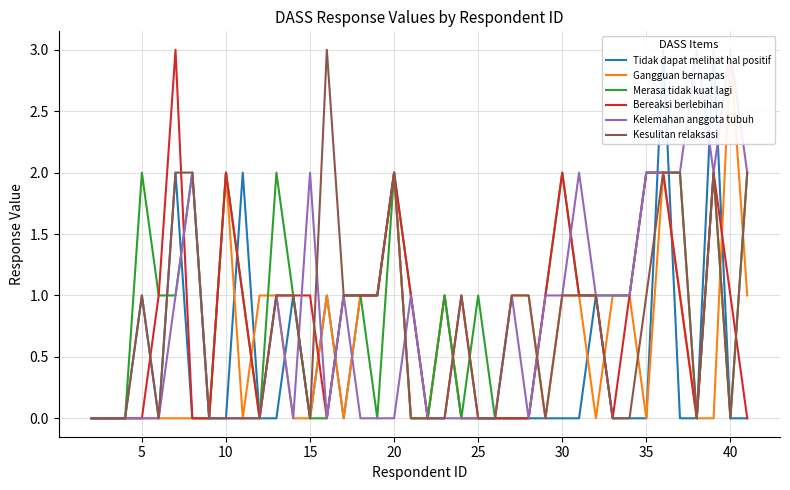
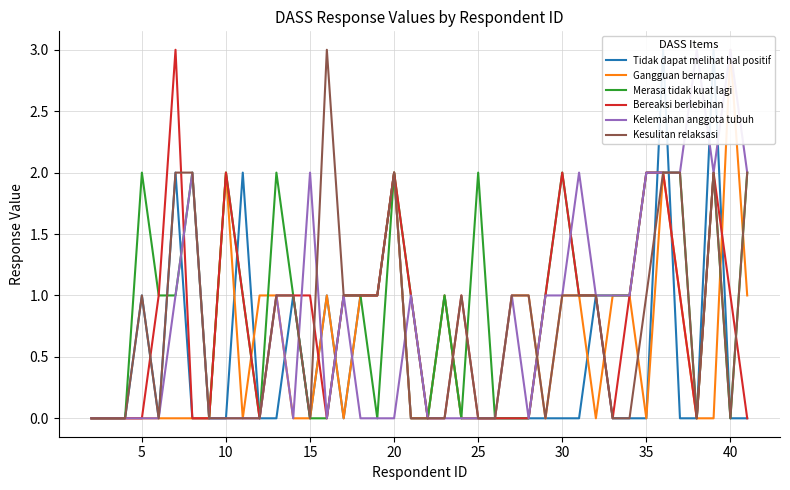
  {
    "Tidak dapat melihat hal positif": {
      "30": 0
    },
    "Merasa tidak kuat lagi": {
      "5": 2,
-     "25": 1
+     "25": 2
    },
    "Bereaksi berlebihan": {
      "15": 1,
      "40": 1
    },
    "Kelemahan anggota tubuh": {
      "15": 2,
      "20": 0
    },
    "Kesulitan relaksasi": {
      "35": 1
    }
  }
